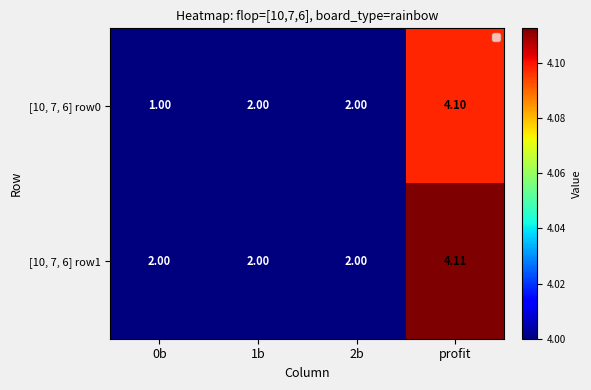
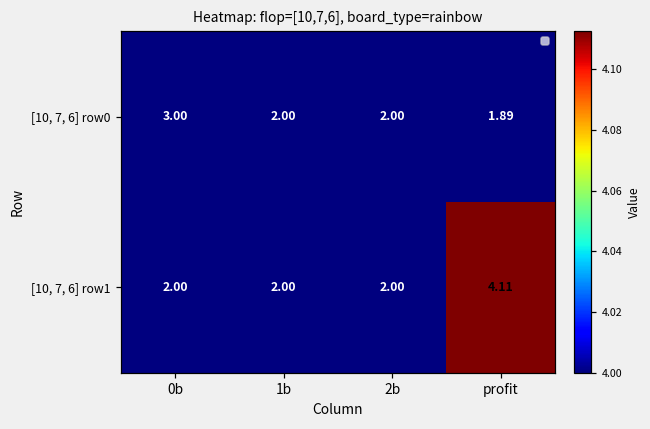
  {
    "[10, 7, 6] row0": {
-     "0b": 1.00,
+     "0b": 3.00,
      "1b": 2.00,
      "2b": 2.00,
-     "profit": 4.10
+     "profit": 1.89
    },
    "[10, 7, 6] row1": {
      "0b": 2.00,
      "1b": 2.00,
      "2b": 2.00,
      "profit": 4.11
    }
  }
